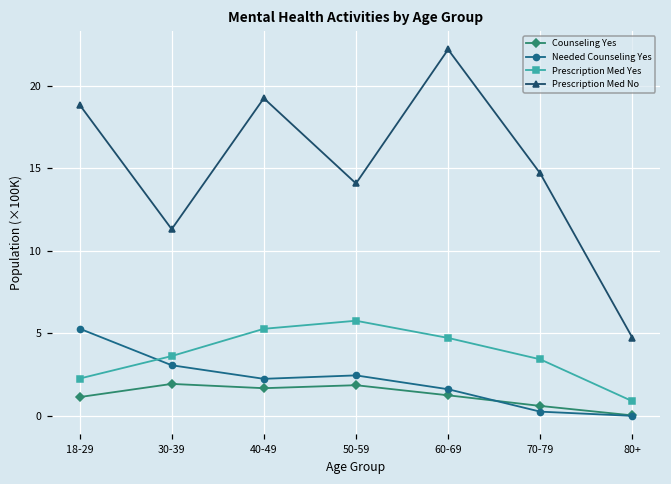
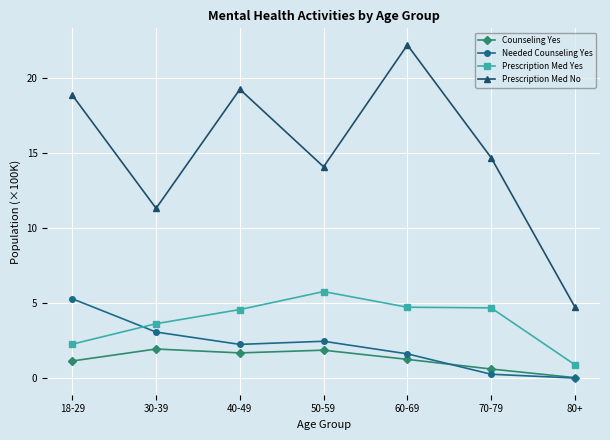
  {
    "Prescription Med Yes": {
      "18-29": 2.3,
      "30-39": 3.6,
-     "40-49": 5.3,
+     "40-49": 4.6,
      "50-59": 5.8,
      "60-69": 4.7,
-     "70-79": 3.4,
+     "70-79": 4.7,
      "80+": 0.9
    }
  }
